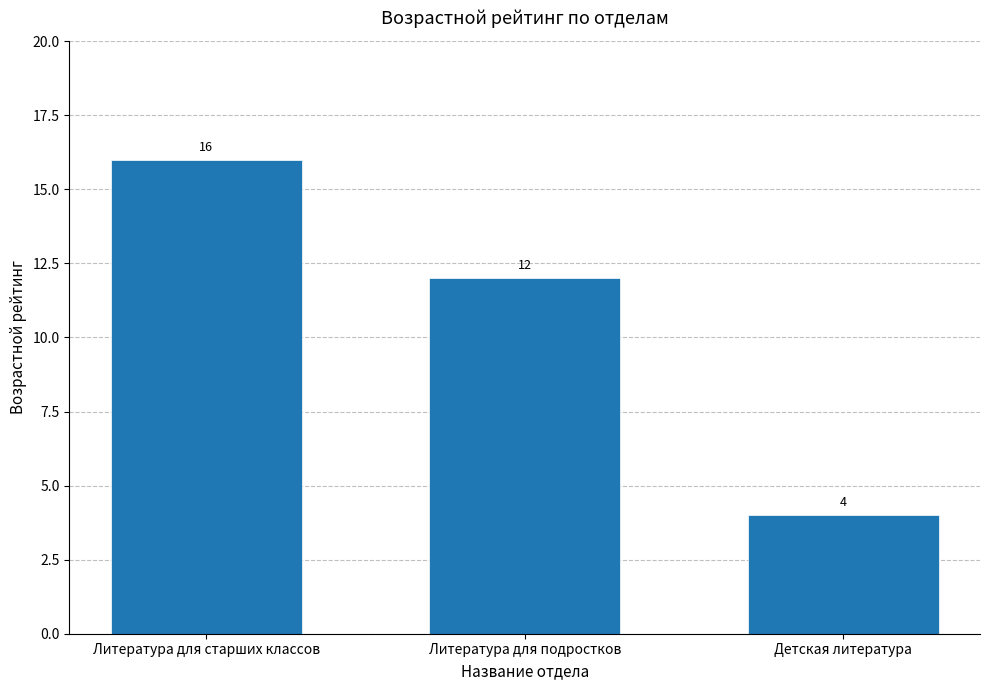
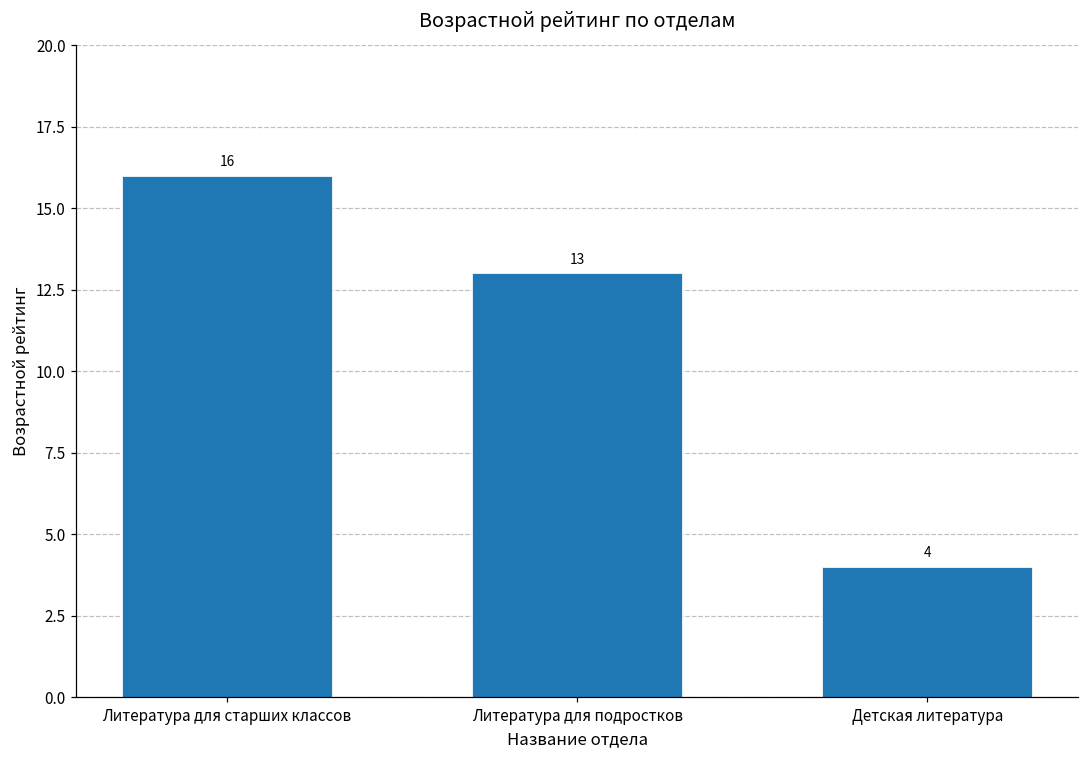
  {
    "Литература для старших классов": 16,
-   "Литература для подростков": 12,
+   "Литература для подростков": 13,
    "Детская литература": 4
  }
